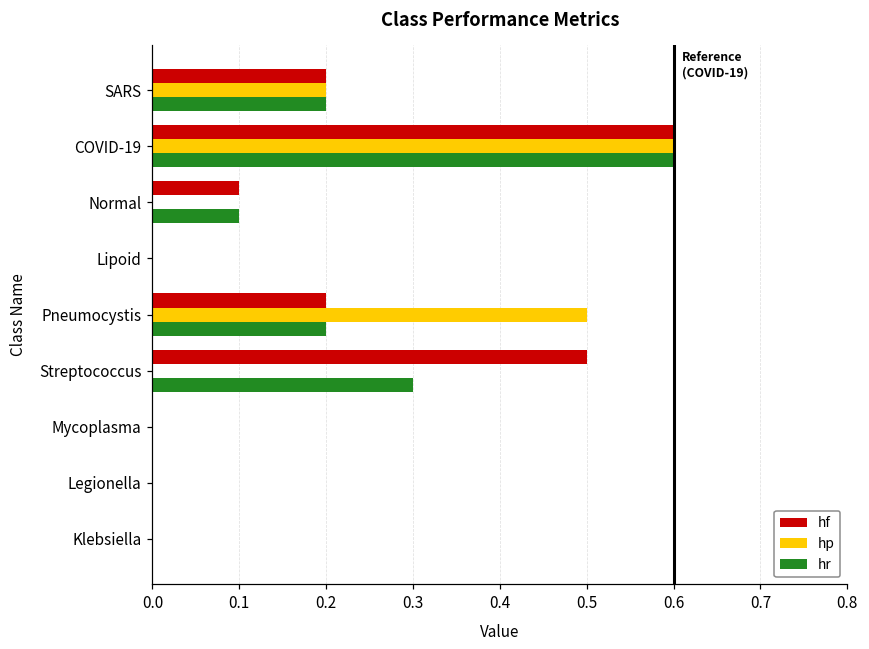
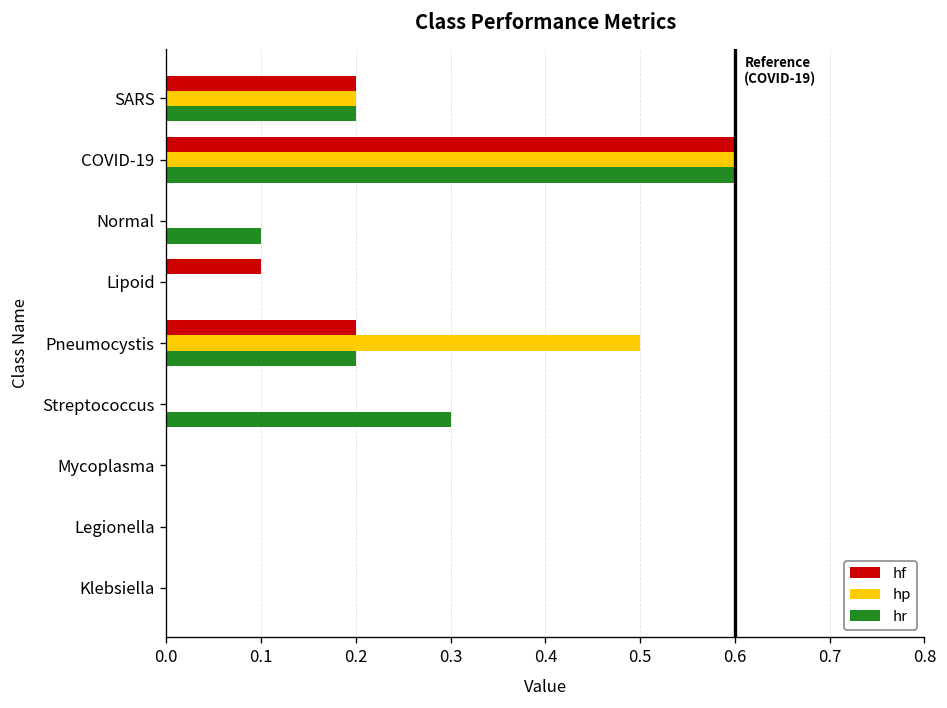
  {
    "hf": {
      "SARS": 0.2,
      "COVID-19": 0.6,
-     "Normal": 0.1,
-     "Lipoid": 0.0,
+     "Normal": 0.0,
+     "Lipoid": 0.1,
      "Pneumocystis": 0.2,
-     "Streptococcus": 0.5,
+     "Streptococcus": 0.0,
      "Mycoplasma": 0.0,
      "Legionella": 0.0,
      "Klebsiella": 0.0
    },
    "hp": {
      "SARS": 0.2,
      "COVID-19": 0.6,
      "Normal": 0.0,
      "Lipoid": 0.0,
      "Pneumocystis": 0.5,
      "Streptococcus": 0.0,
      "Mycoplasma": 0.0,
      "Legionella": 0.0,
      "Klebsiella": 0.0
    },
    "hr": {
      "SARS": 0.2,
      "COVID-19": 0.6,
      "Normal": 0.1,
      "Lipoid": 0.0,
      "Pneumocystis": 0.2,
      "Streptococcus": 0.3,
      "Mycoplasma": 0.0,
      "Legionella": 0.0,
      "Klebsiella": 0.0
    }
  }
